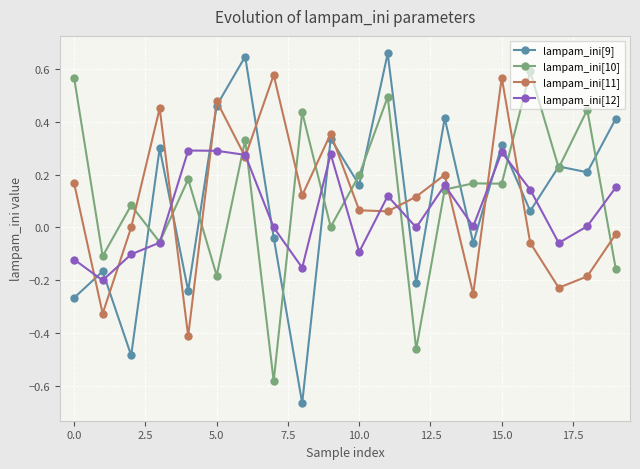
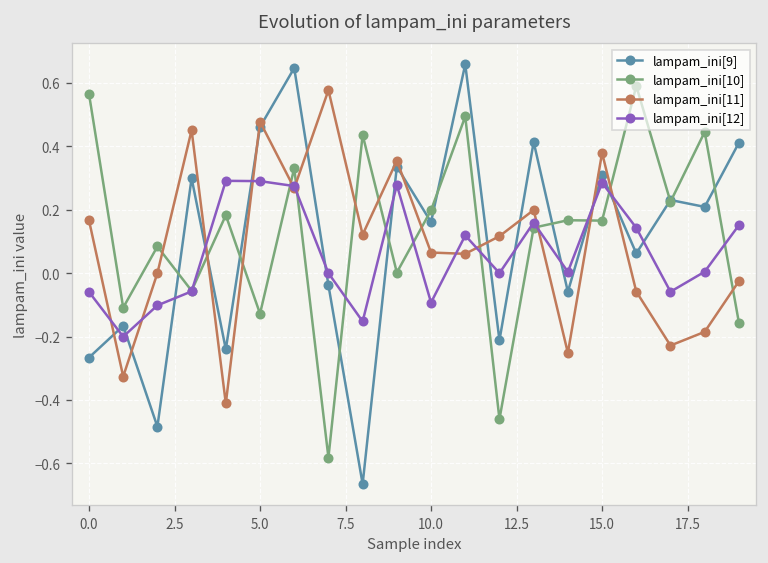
  {
    "lampam_ini[9]": {
      "0.0": -0.27,
      "5.0": 0.46,
      "10.0": 0.16,
      "15.0": 0.31
    },
    "lampam_ini[10]": {
      "0.0": 0.57,
-     "5.0": -0.18,
+     "5.0": -0.13,
      "10.0": 0.20,
      "15.0": 0.17
    },
    "lampam_ini[11]": {
      "0.0": 0.17,
      "5.0": 0.48,
      "10.0": 0.07,
-     "15.0": 0.57
+     "15.0": 0.38
    },
    "lampam_ini[12]": {
-     "0.0": -0.12,
+     "0.0": -0.06,
      "5.0": 0.29,
      "10.0": -0.09,
      "15.0": 0.28
    }
  }
